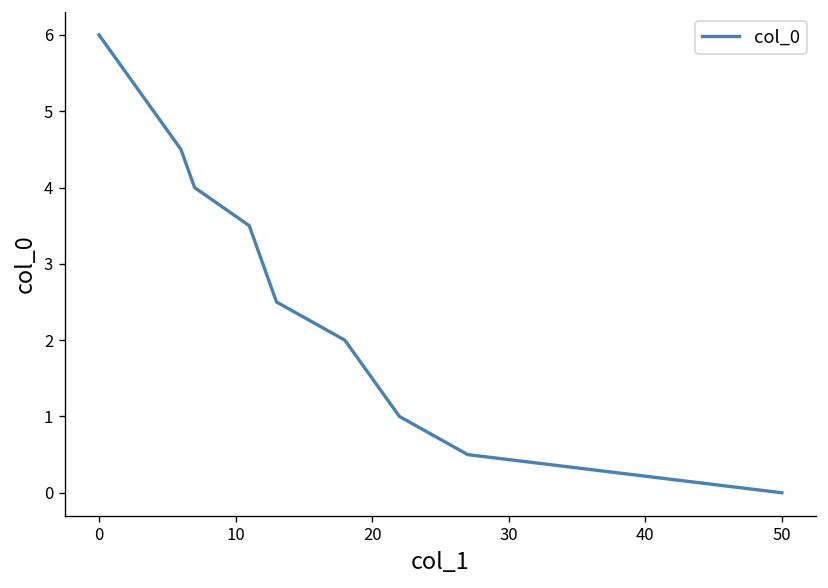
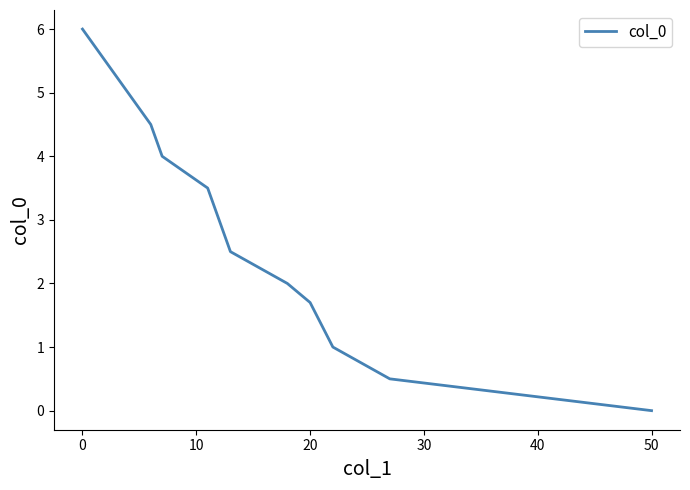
  {
    "0": 6.0,
-   "20": 1.5,
+   "20": 1.7,
    "50": 0.0
  }
